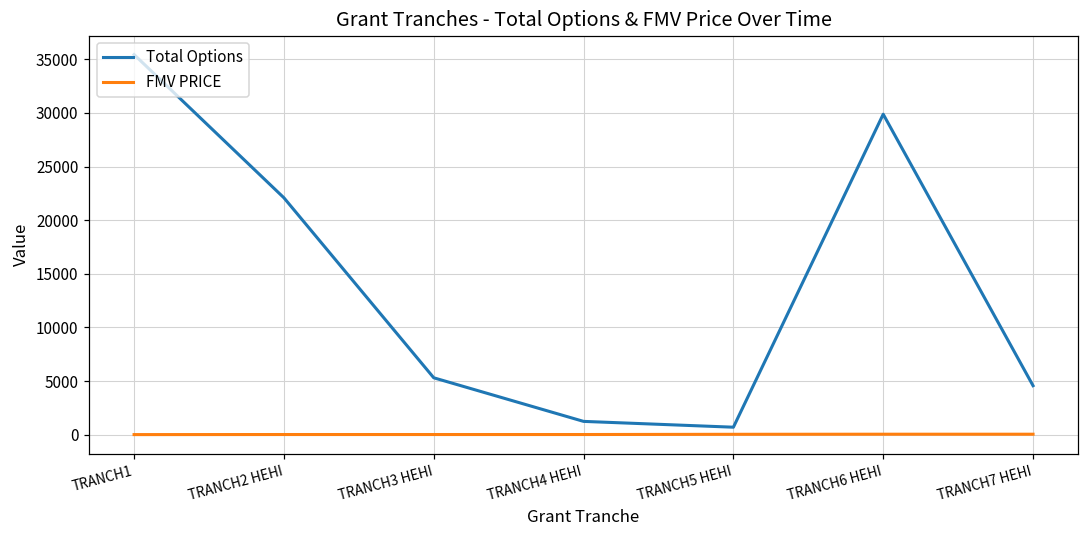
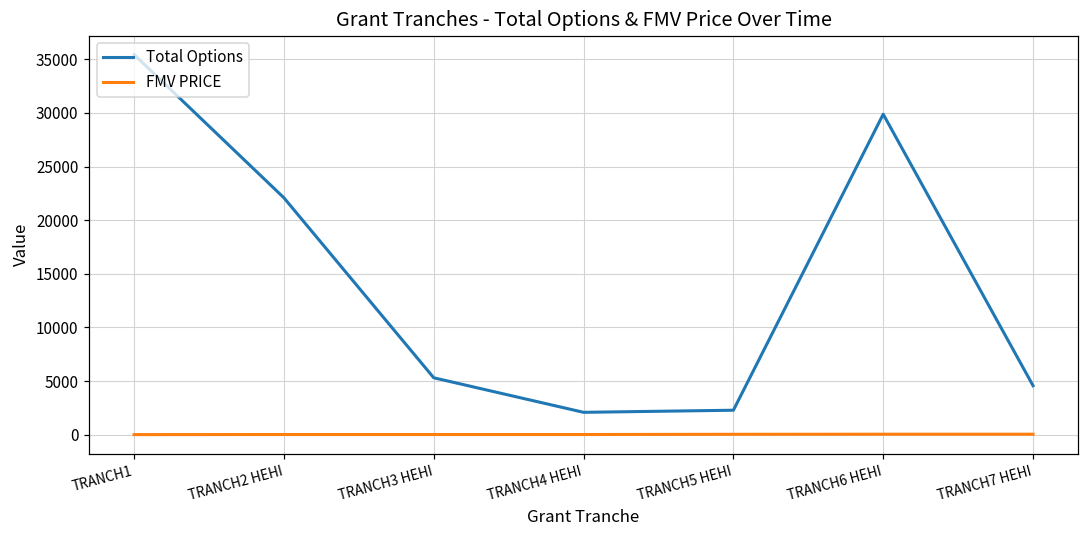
  {
    "Total Options": {
      "TRANCH2 HEHI": 22000,
      "TRANCH3 HEHI": 5000,
-     "TRANCH4 HEHI": 1000,
-     "TRANCH5 HEHI": 1000,
+     "TRANCH4 HEHI": 2000,
+     "TRANCH5 HEHI": 2000,
      "TRANCH6 HEHI": 30000,
      "TRANCH7 HEHI": 5000
    },
    "FMV PRICE": {
      "TRANCH1": 0,
      "TRANCH2 HEHI": 0,
      "TRANCH3 HEHI": 0,
      "TRANCH4 HEHI": 0,
      "TRANCH5 HEHI": 0,
      "TRANCH6 HEHI": 0,
      "TRANCH7 HEHI": 0
    }
  }
